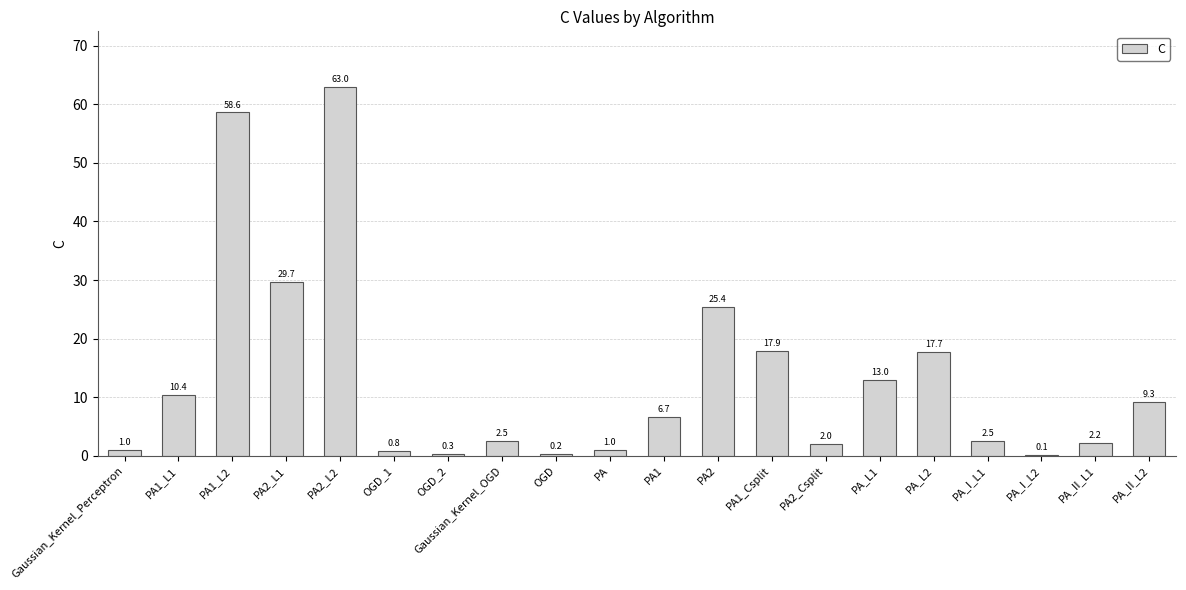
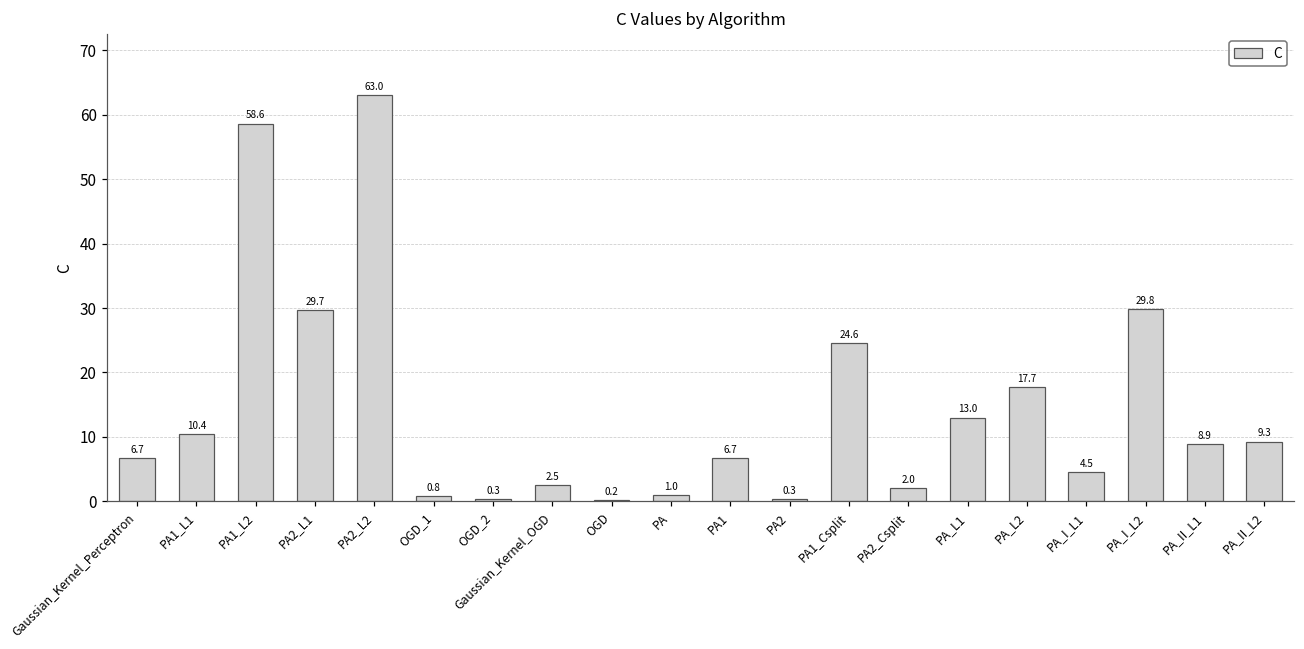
  {
-   "Gaussian_Kernel_Perceptron": 1.0,
+   "Gaussian_Kernel_Perceptron": 6.7,
    "PA1_L1": 10.4,
    "PA1_L2": 58.6,
    "PA2_L1": 29.7,
    "PA2_L2": 63.0,
    "OGD_1": 0.8,
    "OGD_2": 0.3,
    "Gaussian_Kernel_OGD": 2.5,
    "OGD": 0.2,
    "PA": 1.0,
    "PA1": 6.7,
-   "PA2": 25.4,
-   "PA1_Csplit": 17.9,
+   "PA2": 0.3,
+   "PA1_Csplit": 24.6,
    "PA2_Csplit": 2.0,
    "PA_L1": 13.0,
    "PA_L2": 17.7,
-   "PA_I_L1": 2.5,
-   "PA_I_L2": 0.1,
-   "PA_II_L1": 2.2,
+   "PA_I_L1": 4.5,
+   "PA_I_L2": 29.8,
+   "PA_II_L1": 8.9,
    "PA_II_L2": 9.3
  }
